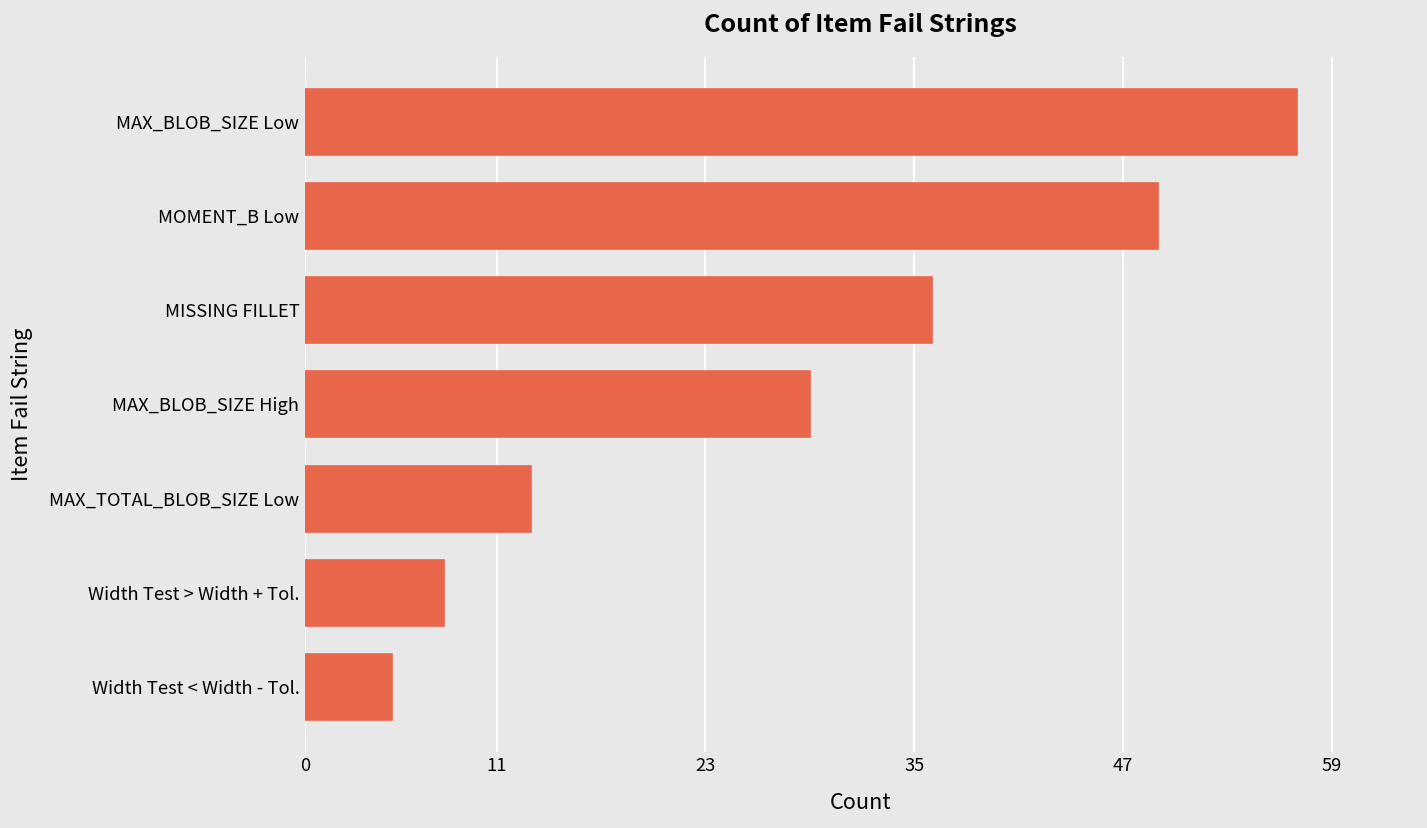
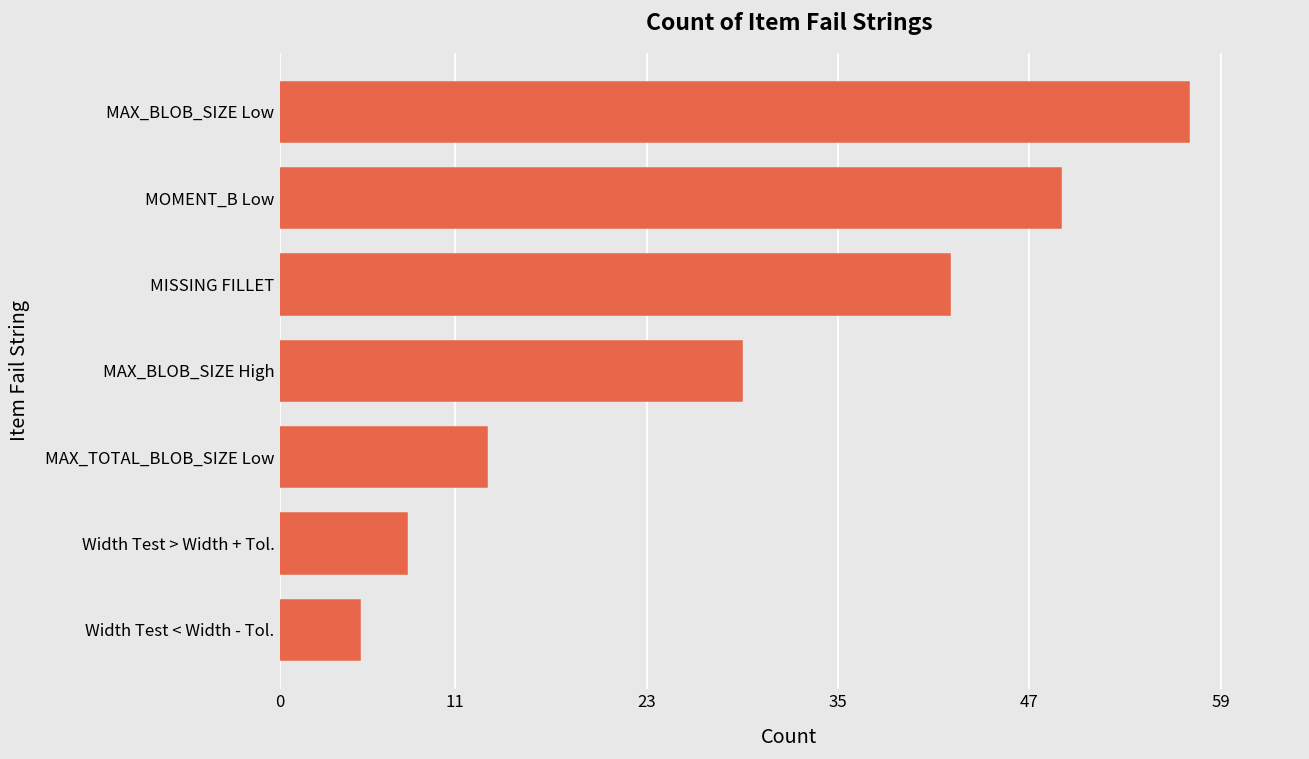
  {
    "MAX_BLOB_SIZE Low": 57,
    "MOMENT_B Low": 49,
-   "MISSING FILLET": 36,
+   "MISSING FILLET": 42,
    "MAX_BLOB_SIZE High": 29,
    "MAX_TOTAL_BLOB_SIZE Low": 13,
    "Width Test > Width + Tol.": 8,
    "Width Test < Width - Tol.": 5
  }
